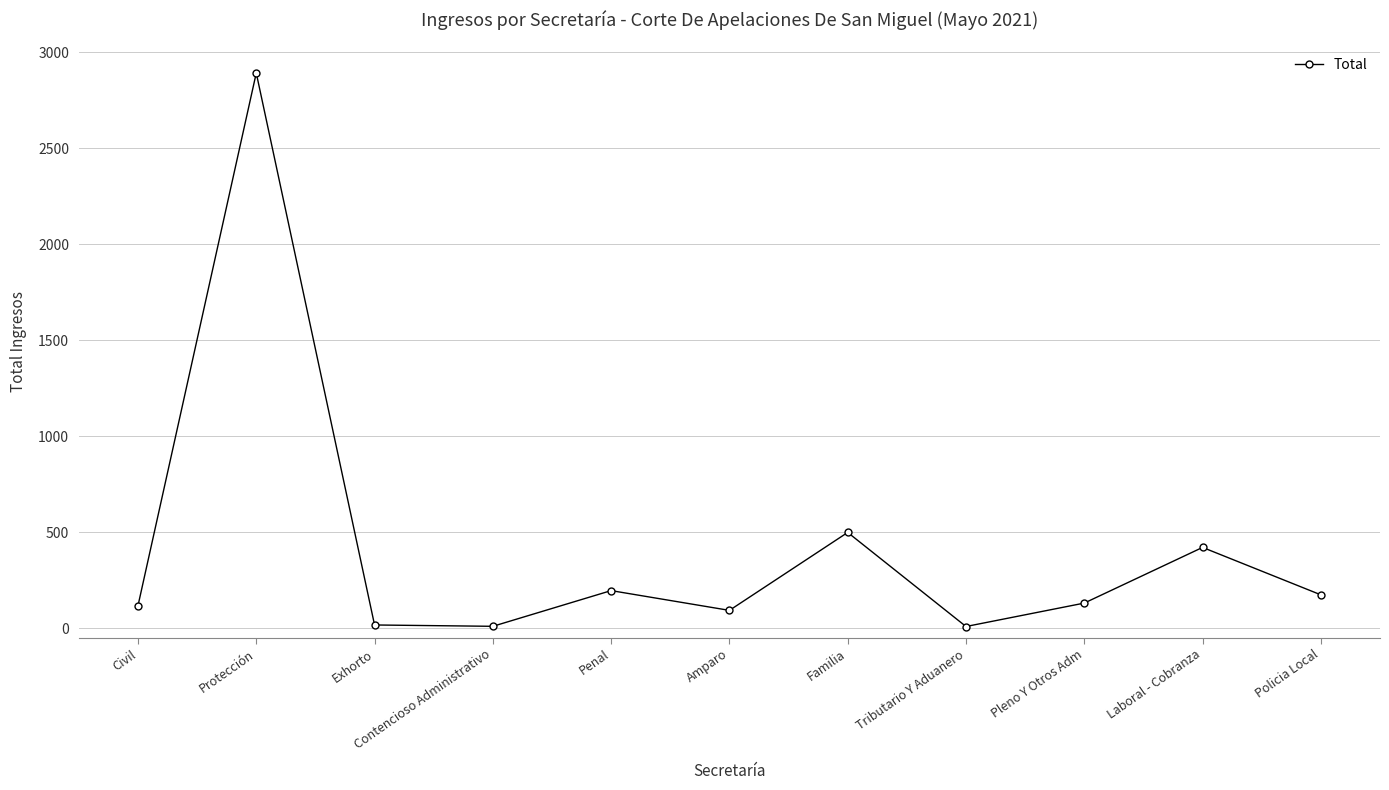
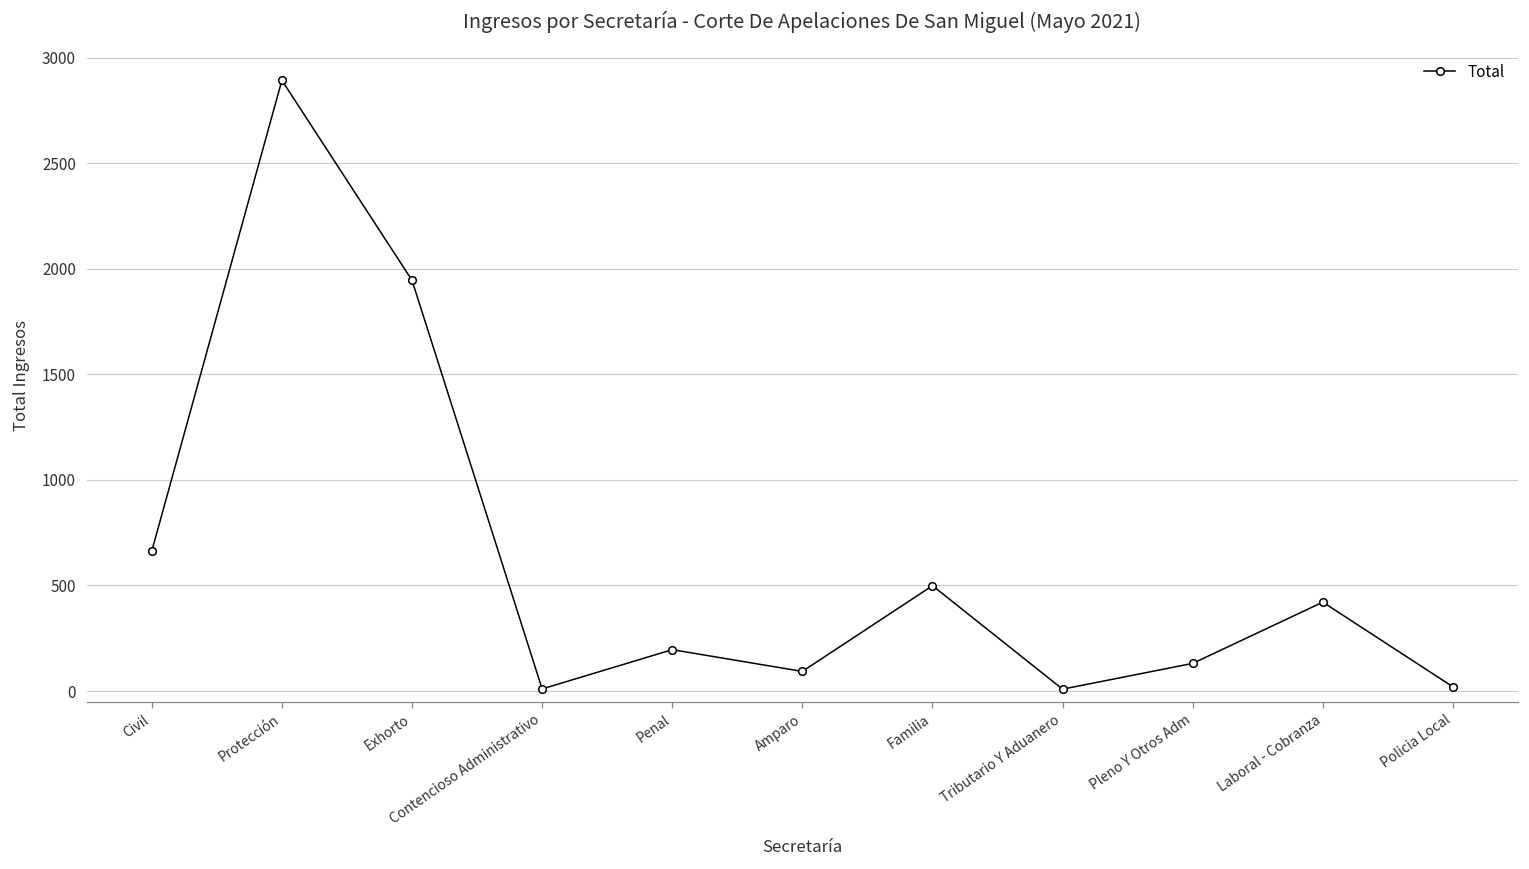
  {
-   "Civil": 120,
+   "Civil": 660,
    "Protección": 2890,
-   "Exhorto": 20,
+   "Exhorto": 1950,
    "Contencioso Administrativo": 10,
    "Penal": 200,
    "Amparo": 90,
    "Familia": 500,
    "Tributario Y Aduanero": 10,
    "Pleno Y Otros Adm": 130,
    "Laboral - Cobranza": 420,
-   "Policia Local": 170
+   "Policia Local": 20
  }
